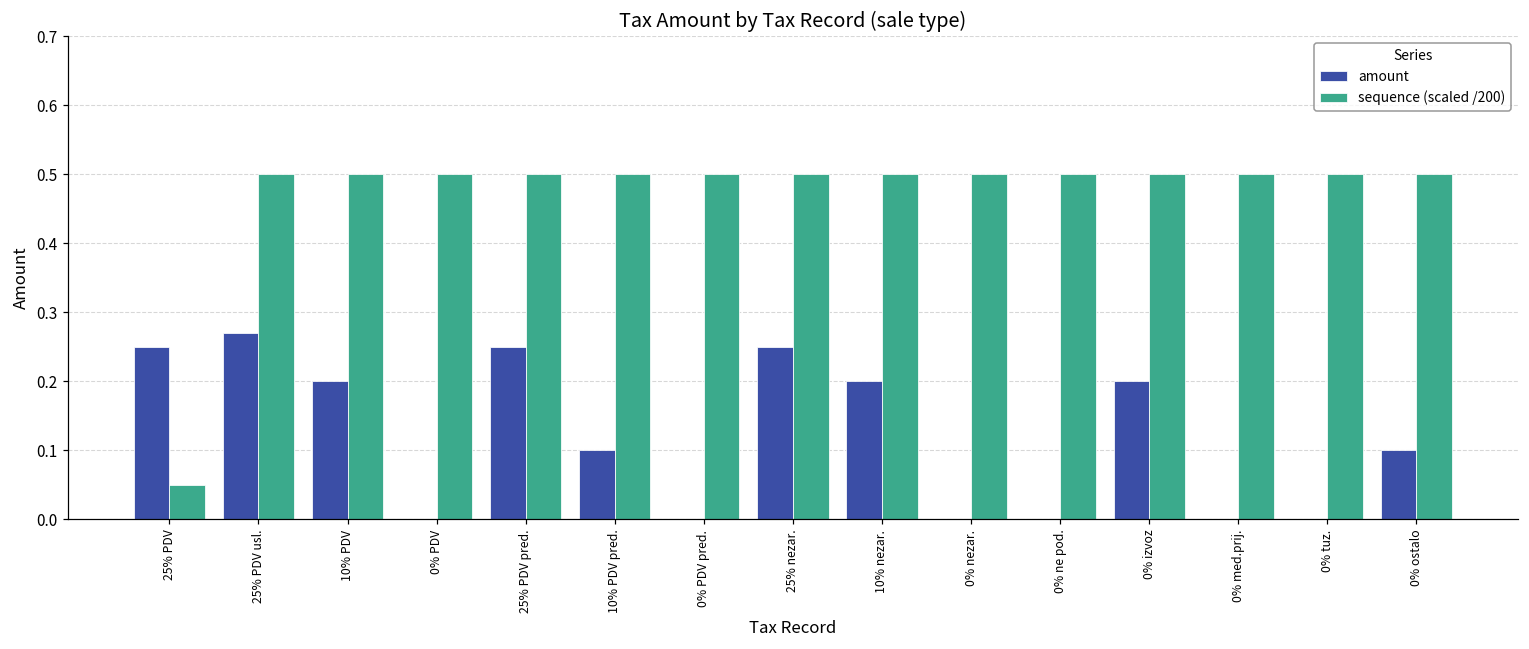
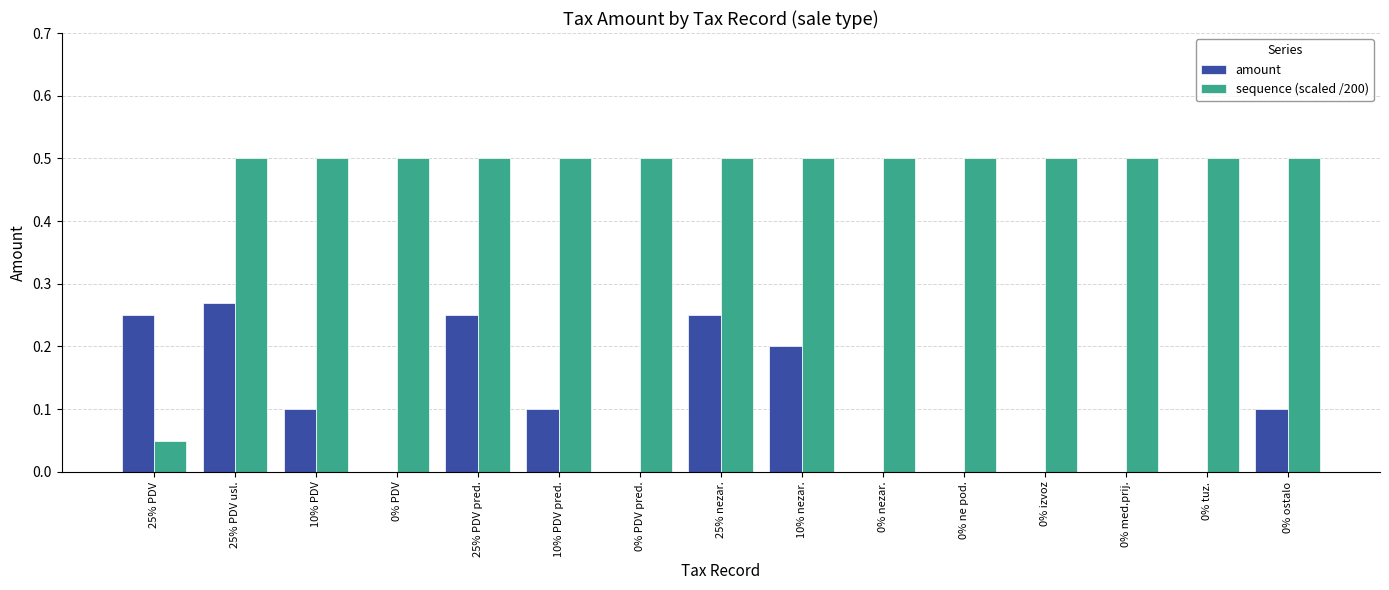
  {
    "amount": {
      "25% PDV": 0.25,
      "25% PDV usl.": 0.27,
-     "10% PDV": 0.2,
+     "10% PDV": 0.1,
      "0% PDV": 0.0,
      "25% PDV pred.": 0.25,
      "10% PDV pred.": 0.1,
      "0% PDV pred.": 0.0,
      "25% nezar.": 0.25,
      "10% nezar.": 0.2,
      "0% nezar.": 0.0,
      "0% ne pod.": 0.0,
-     "0% izvoz": 0.2,
+     "0% izvoz": 0.0,
      "0% med.prij.": 0.0,
      "0% tuz.": 0.0,
      "0% ostalo": 0.1
    },
    "sequence (scaled /200)": {
      "25% PDV": 0.05,
      "25% PDV usl.": 0.5,
      "10% PDV": 0.5,
      "0% PDV": 0.5,
      "25% PDV pred.": 0.5,
      "10% PDV pred.": 0.5,
      "0% PDV pred.": 0.5,
      "25% nezar.": 0.5,
      "10% nezar.": 0.5,
      "0% nezar.": 0.5,
      "0% ne pod.": 0.5,
      "0% izvoz": 0.5,
      "0% med.prij.": 0.5,
      "0% tuz.": 0.5,
      "0% ostalo": 0.5
    }
  }
